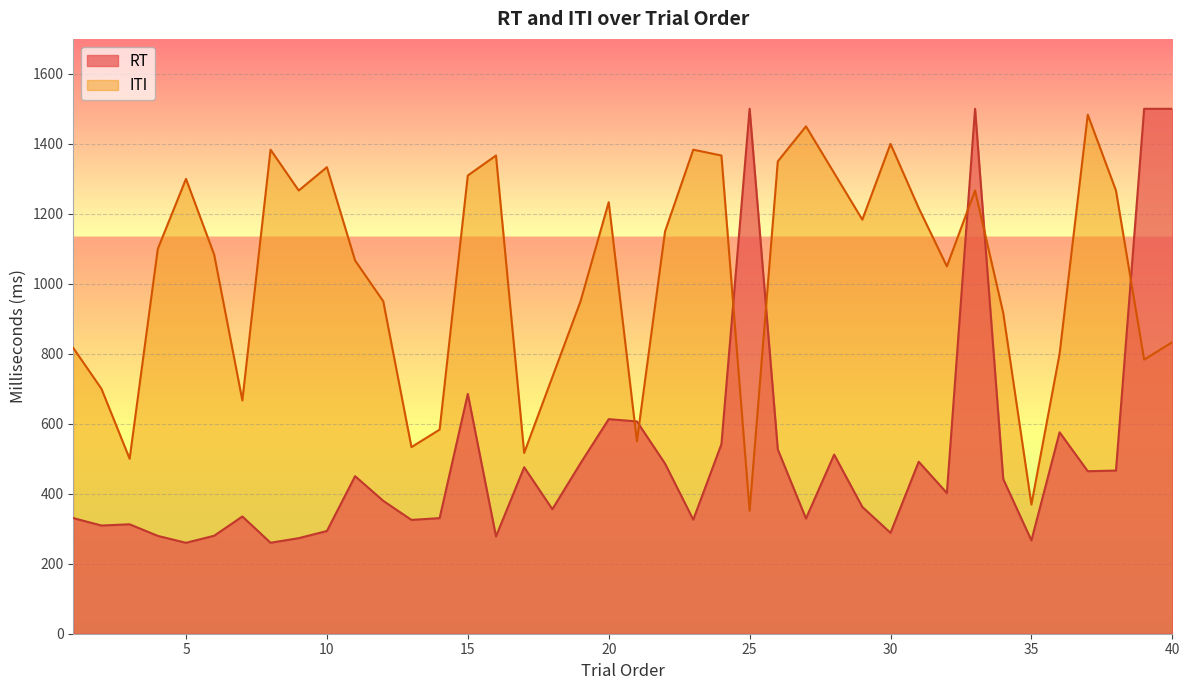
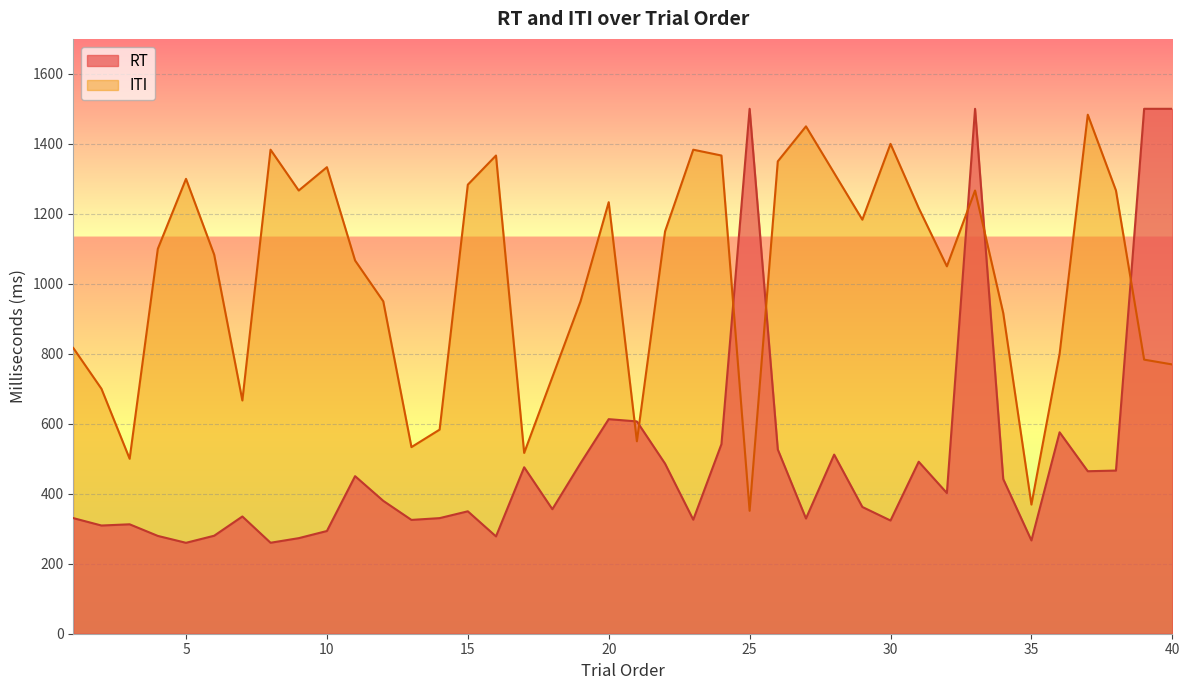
  {
    "RT": {
      "5": 260,
      "10": 290,
-     "15": 690,
+     "15": 350,
      "20": 610,
      "25": 1500,
-     "30": 290,
+     "30": 320,
      "35": 270,
      "40": 1500
    },
    "ITI": {
      "5": 1300,
      "10": 1330,
-     "15": 1310,
+     "15": 1280,
      "20": 1230,
      "25": 350,
      "30": 1400,
      "35": 370,
-     "40": 830
+     "40": 770
    }
  }
